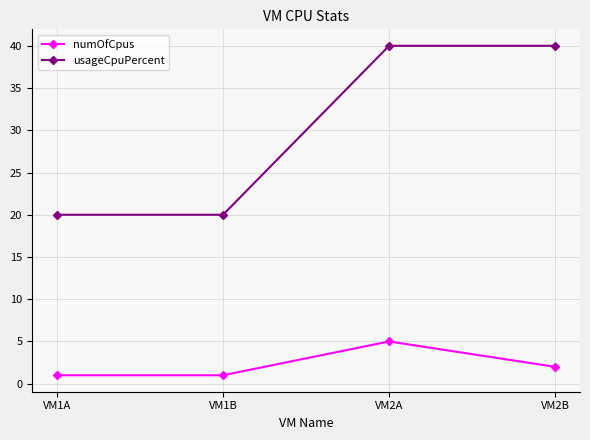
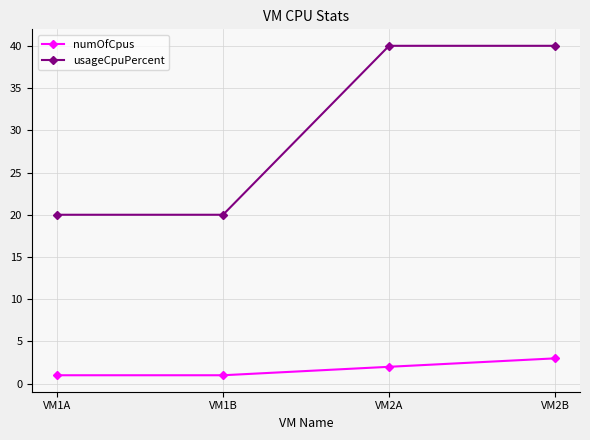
  {
    "numOfCpus": {
      "VM1A": 1,
      "VM1B": 1,
-     "VM2A": 5,
-     "VM2B": 2
+     "VM2A": 2,
+     "VM2B": 3
    },
    "usageCpuPercent": {
      "VM1A": 20,
      "VM1B": 20,
      "VM2A": 40,
      "VM2B": 40
    }
  }
